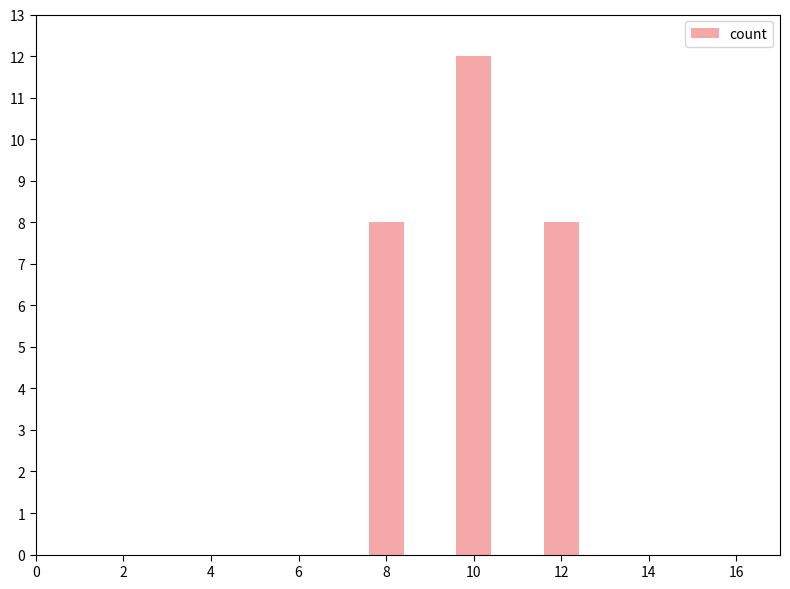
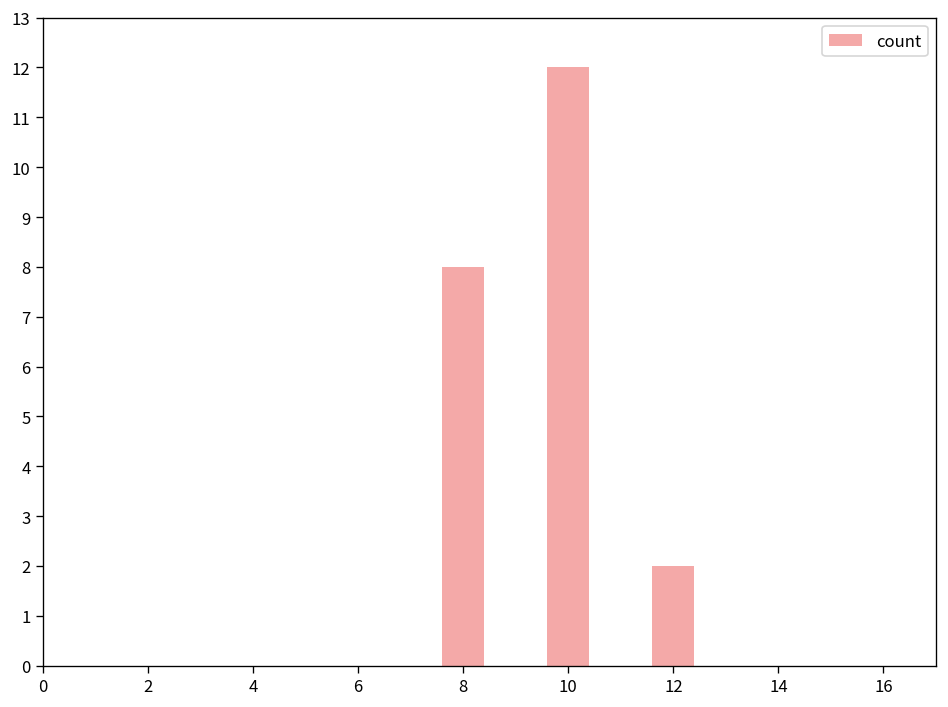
  {
    "8": 8,
    "10": 12,
-   "12": 8
+   "12": 2
  }
